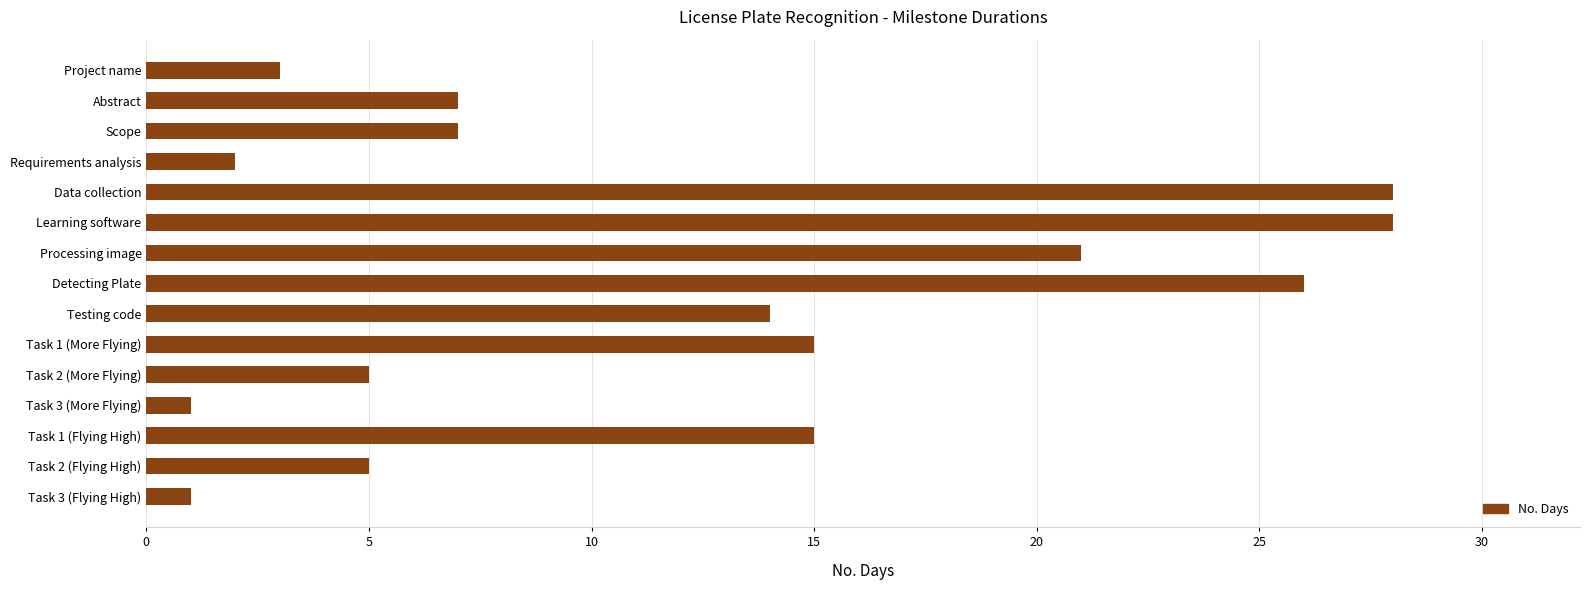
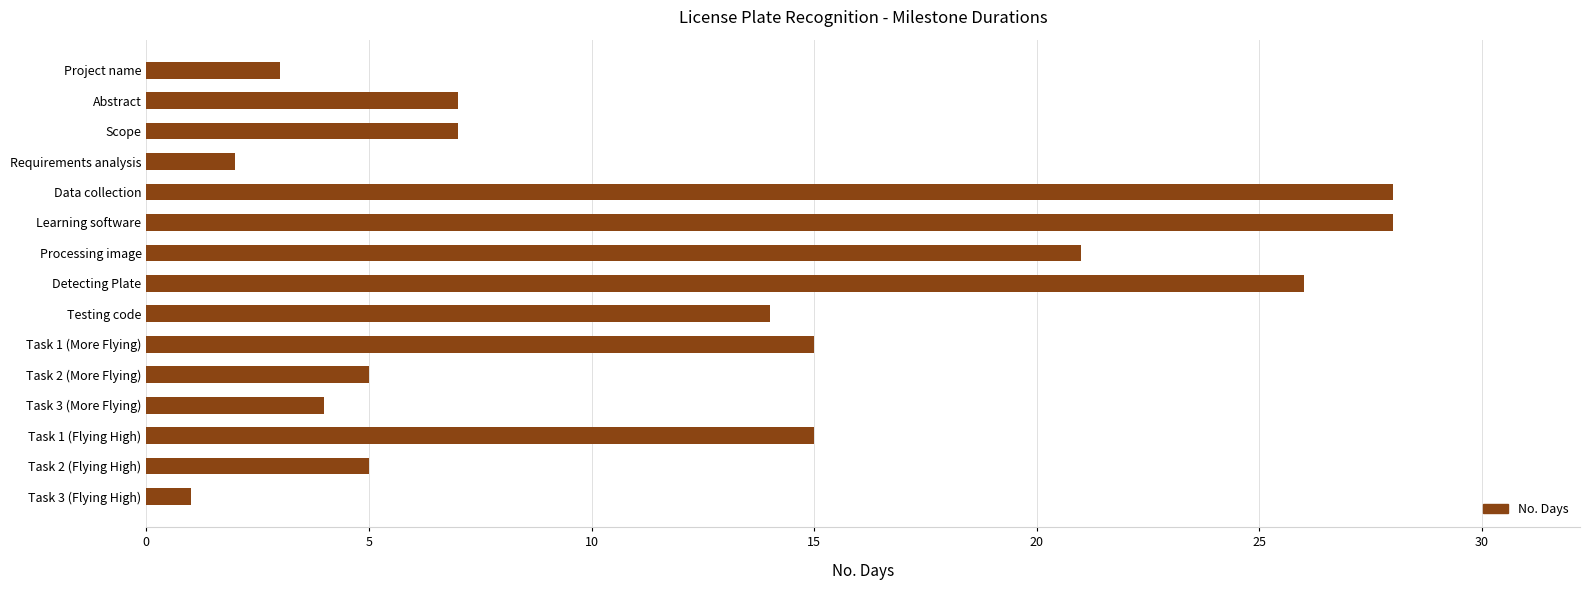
  {
    "Project name": 3,
    "Abstract": 7,
    "Scope": 7,
    "Requirements analysis": 2,
    "Data collection": 28,
    "Learning software": 28,
    "Processing image": 21,
    "Detecting Plate": 26,
    "Testing code": 14,
    "Task 1 (More Flying)": 15,
    "Task 2 (More Flying)": 5,
-   "Task 3 (More Flying)": 1,
+   "Task 3 (More Flying)": 4,
    "Task 1 (Flying High)": 15,
    "Task 2 (Flying High)": 5,
    "Task 3 (Flying High)": 1
  }
